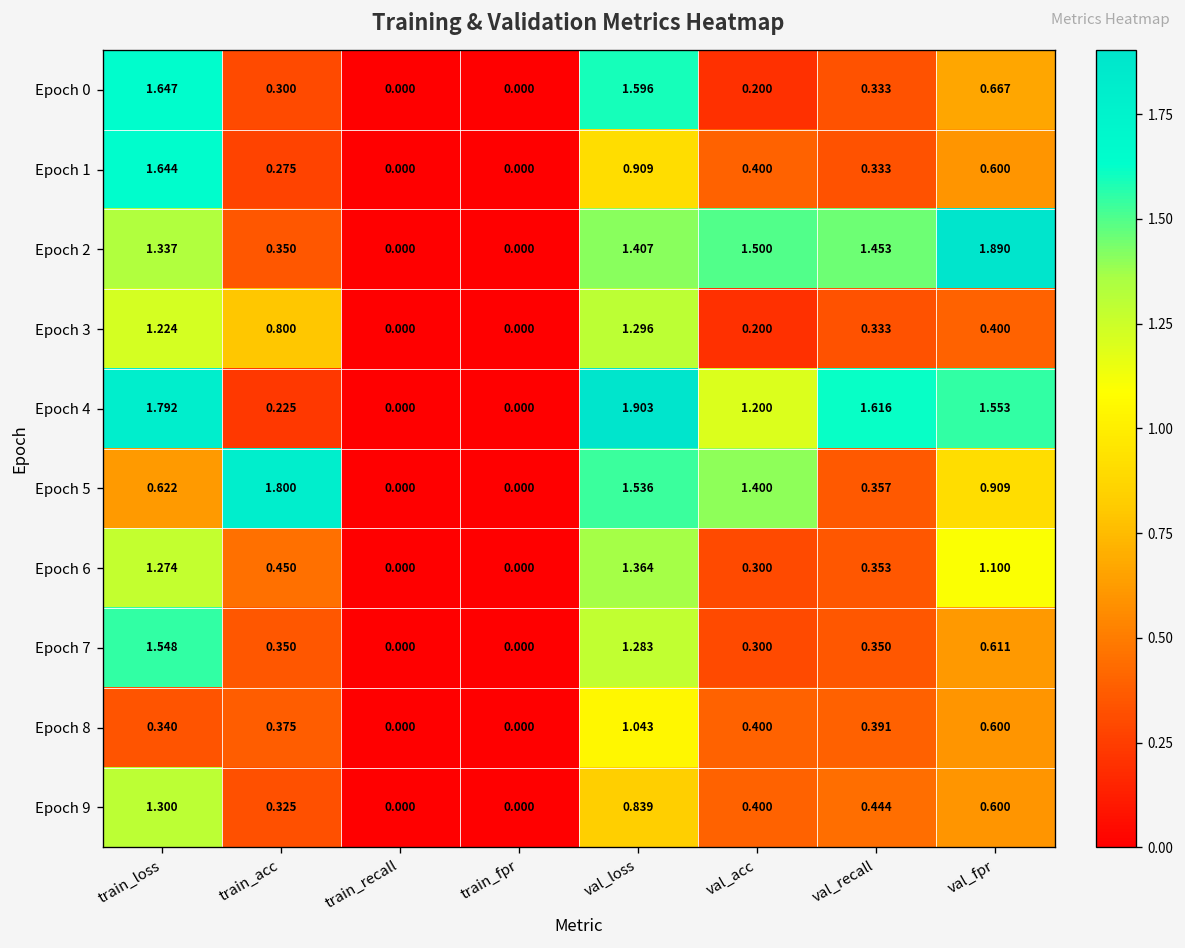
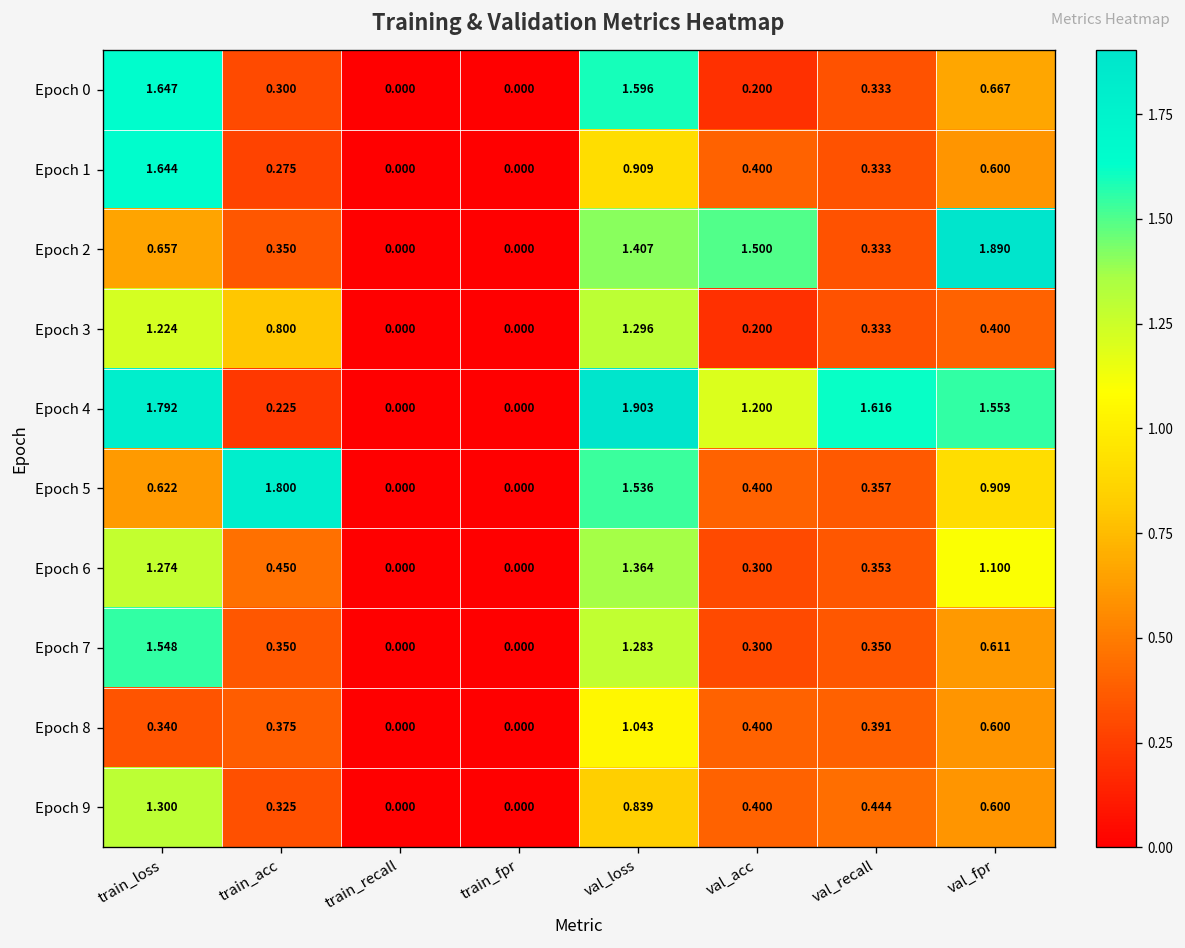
  {
    "Epoch 0": {
      "train_loss": 1.647,
      "train_acc": 0.300,
      "train_recall": 0.000,
      "train_fpr": 0.000,
      "val_loss": 1.596,
      "val_acc": 0.200,
      "val_recall": 0.333,
      "val_fpr": 0.667
    },
    "Epoch 1": {
      "train_loss": 1.644,
      "train_acc": 0.275,
      "train_recall": 0.000,
      "train_fpr": 0.000,
      "val_loss": 0.909,
      "val_acc": 0.400,
      "val_recall": 0.333,
      "val_fpr": 0.600
    },
    "Epoch 2": {
-     "train_loss": 1.337,
+     "train_loss": 0.657,
      "train_acc": 0.350,
      "train_recall": 0.000,
      "train_fpr": 0.000,
      "val_loss": 1.407,
      "val_acc": 1.500,
-     "val_recall": 1.453,
+     "val_recall": 0.333,
      "val_fpr": 1.890
    },
    "Epoch 3": {
      "train_loss": 1.224,
      "train_acc": 0.800,
      "train_recall": 0.000,
      "train_fpr": 0.000,
      "val_loss": 1.296,
      "val_acc": 0.200,
      "val_recall": 0.333,
      "val_fpr": 0.400
    },
    "Epoch 4": {
      "train_loss": 1.792,
      "train_acc": 0.225,
      "train_recall": 0.000,
      "train_fpr": 0.000,
      "val_loss": 1.903,
      "val_acc": 1.200,
      "val_recall": 1.616,
      "val_fpr": 1.553
    },
    "Epoch 5": {
      "train_loss": 0.622,
      "train_acc": 1.800,
      "train_recall": 0.000,
      "train_fpr": 0.000,
      "val_loss": 1.536,
-     "val_acc": 1.400,
+     "val_acc": 0.400,
      "val_recall": 0.357,
      "val_fpr": 0.909
    },
    "Epoch 6": {
      "train_loss": 1.274,
      "train_acc": 0.450,
      "train_recall": 0.000,
      "train_fpr": 0.000,
      "val_loss": 1.364,
      "val_acc": 0.300,
      "val_recall": 0.353,
      "val_fpr": 1.100
    },
    "Epoch 7": {
      "train_loss": 1.548,
      "train_acc": 0.350,
      "train_recall": 0.000,
      "train_fpr": 0.000,
      "val_loss": 1.283,
      "val_acc": 0.300,
      "val_recall": 0.350,
      "val_fpr": 0.611
    },
    "Epoch 8": {
      "train_loss": 0.340,
      "train_acc": 0.375,
      "train_recall": 0.000,
      "train_fpr": 0.000,
      "val_loss": 1.043,
      "val_acc": 0.400,
      "val_recall": 0.391,
      "val_fpr": 0.600
    },
    "Epoch 9": {
      "train_loss": 1.300,
      "train_acc": 0.325,
      "train_recall": 0.000,
      "train_fpr": 0.000,
      "val_loss": 0.839,
      "val_acc": 0.400,
      "val_recall": 0.444,
      "val_fpr": 0.600
    }
  }
